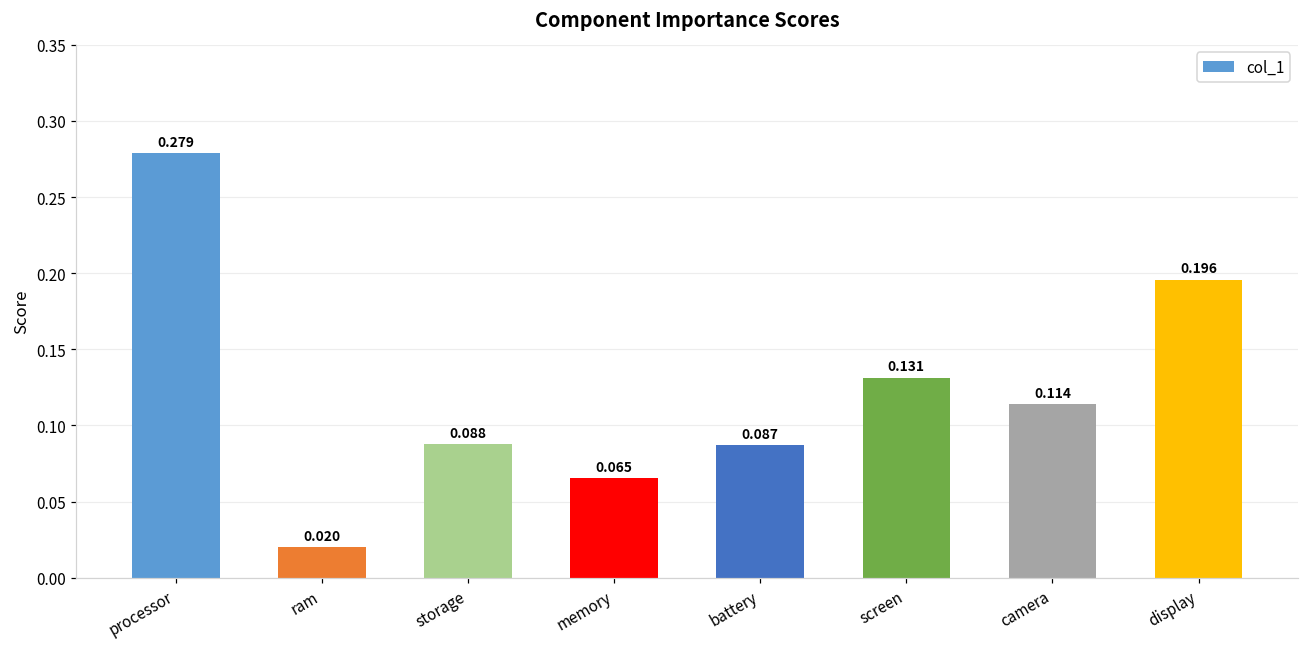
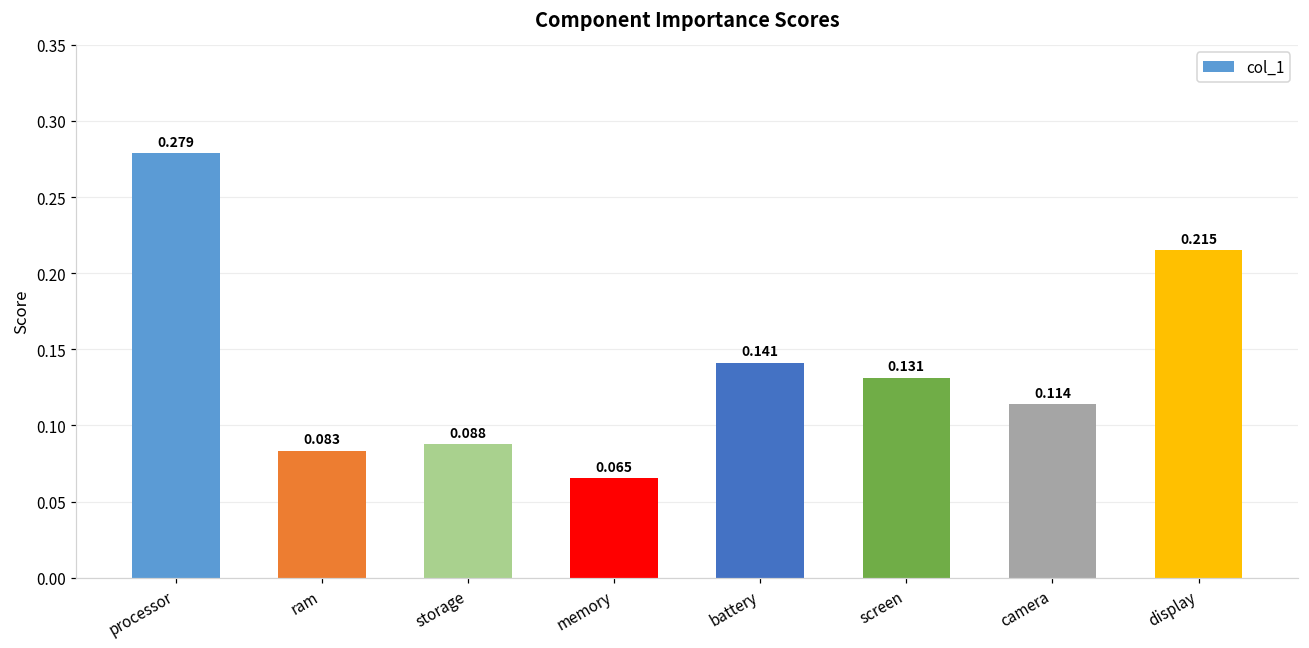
  {
    "processor": 0.279,
-   "ram": 0.020,
+   "ram": 0.083,
    "storage": 0.088,
    "memory": 0.065,
-   "battery": 0.087,
+   "battery": 0.141,
    "screen": 0.131,
    "camera": 0.114,
-   "display": 0.196
+   "display": 0.215
  }
